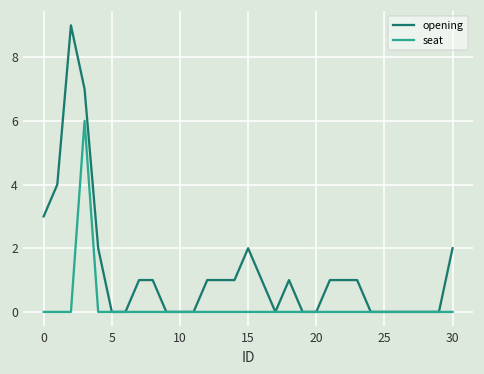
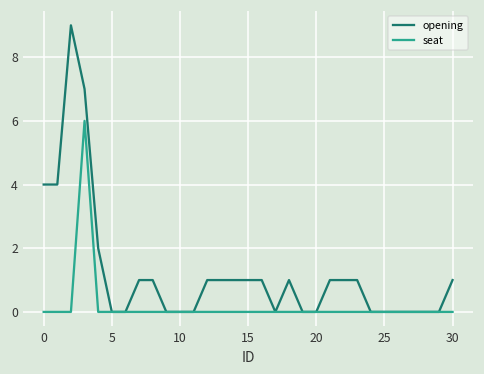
  {
    "opening": {
-     "0": 3,
-     "15": 2,
-     "30": 2
+     "0": 4,
+     "15": 1,
+     "30": 1
    },
    "seat": {
      "0": 0,
      "15": 0,
      "30": 0
    }
  }
